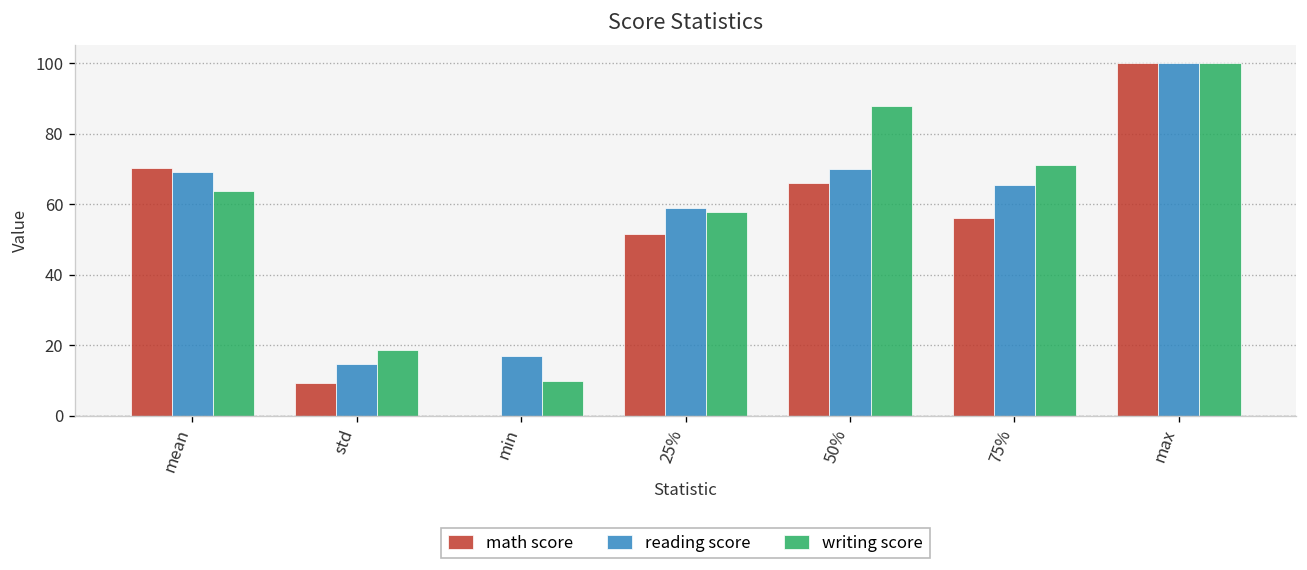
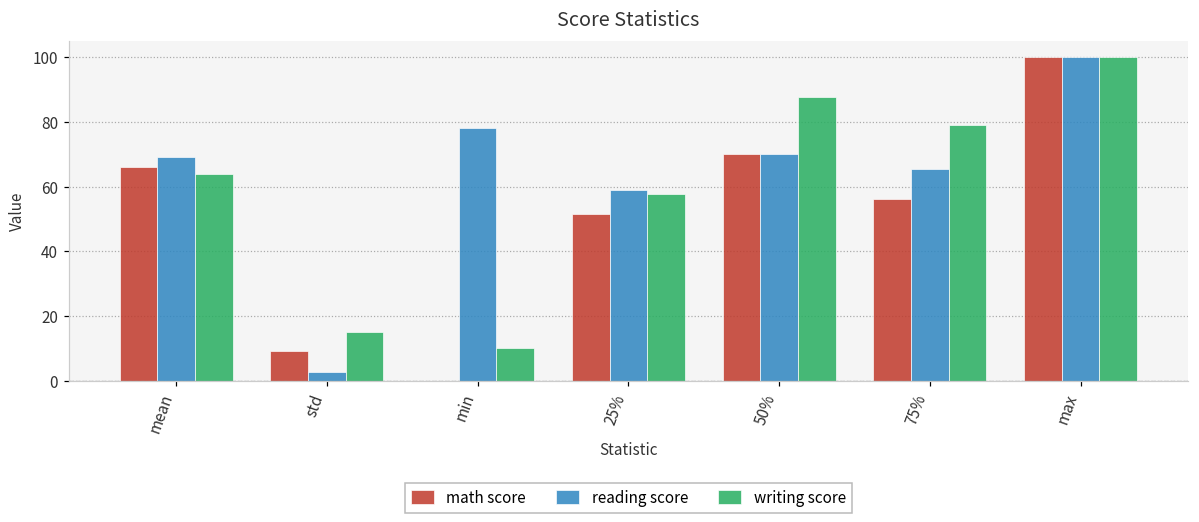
  {
    "math score": {
-     "mean": 70,
+     "mean": 66,
      "std": 9,
      "min": 0,
      "25%": 51,
-     "50%": 66,
+     "50%": 70,
      "75%": 56,
      "max": 100
    },
    "reading score": {
      "mean": 69,
-     "std": 15,
-     "min": 17,
+     "std": 3,
+     "min": 78,
      "25%": 59,
      "50%": 70,
      "75%": 65,
      "max": 100
    },
    "writing score": {
      "mean": 64,
-     "std": 19,
+     "std": 15,
      "min": 10,
      "25%": 58,
      "50%": 88,
-     "75%": 71,
+     "75%": 79,
      "max": 100
    }
  }
